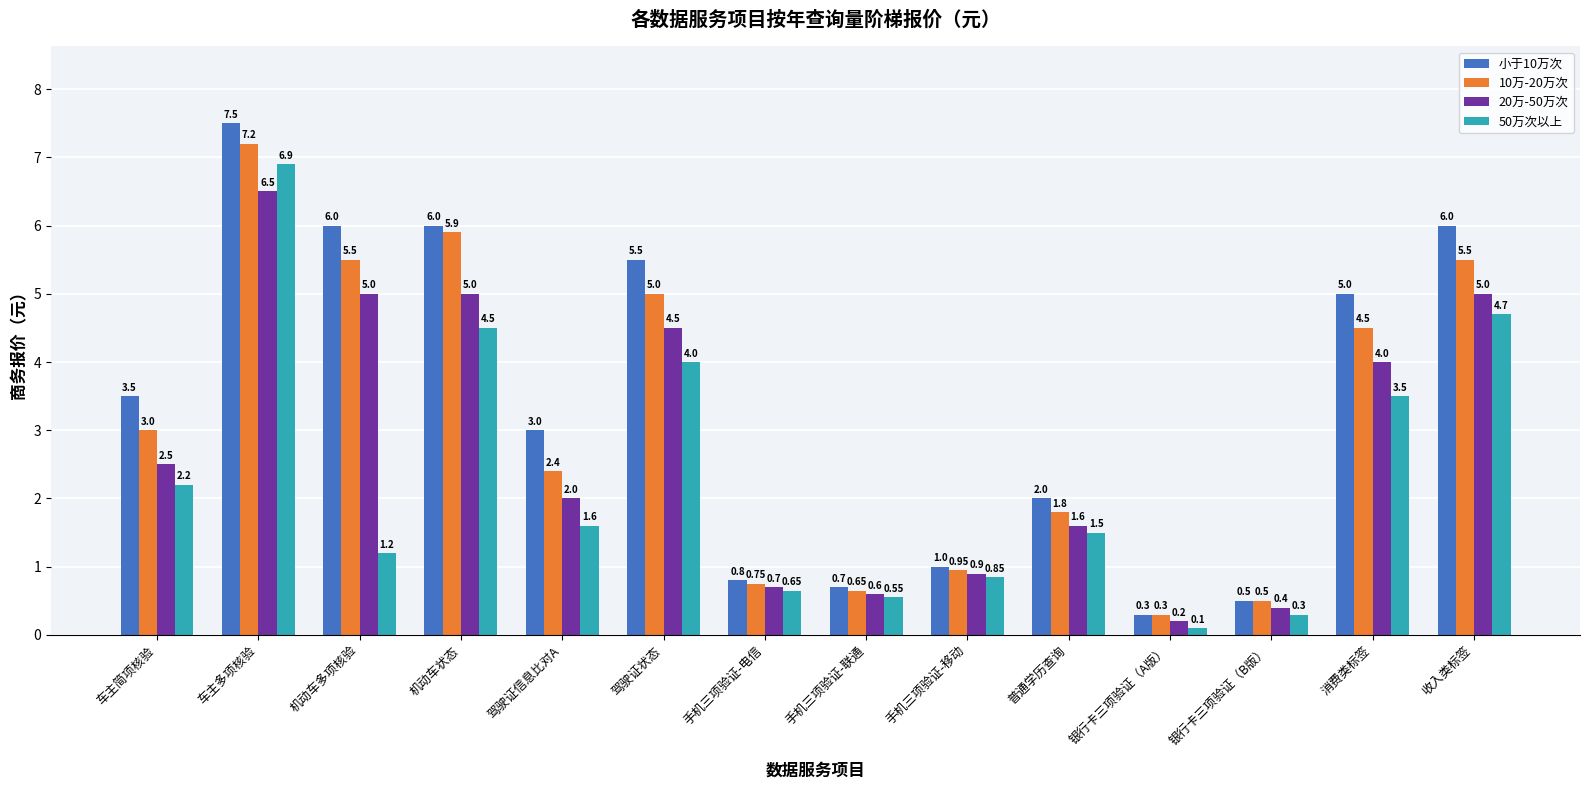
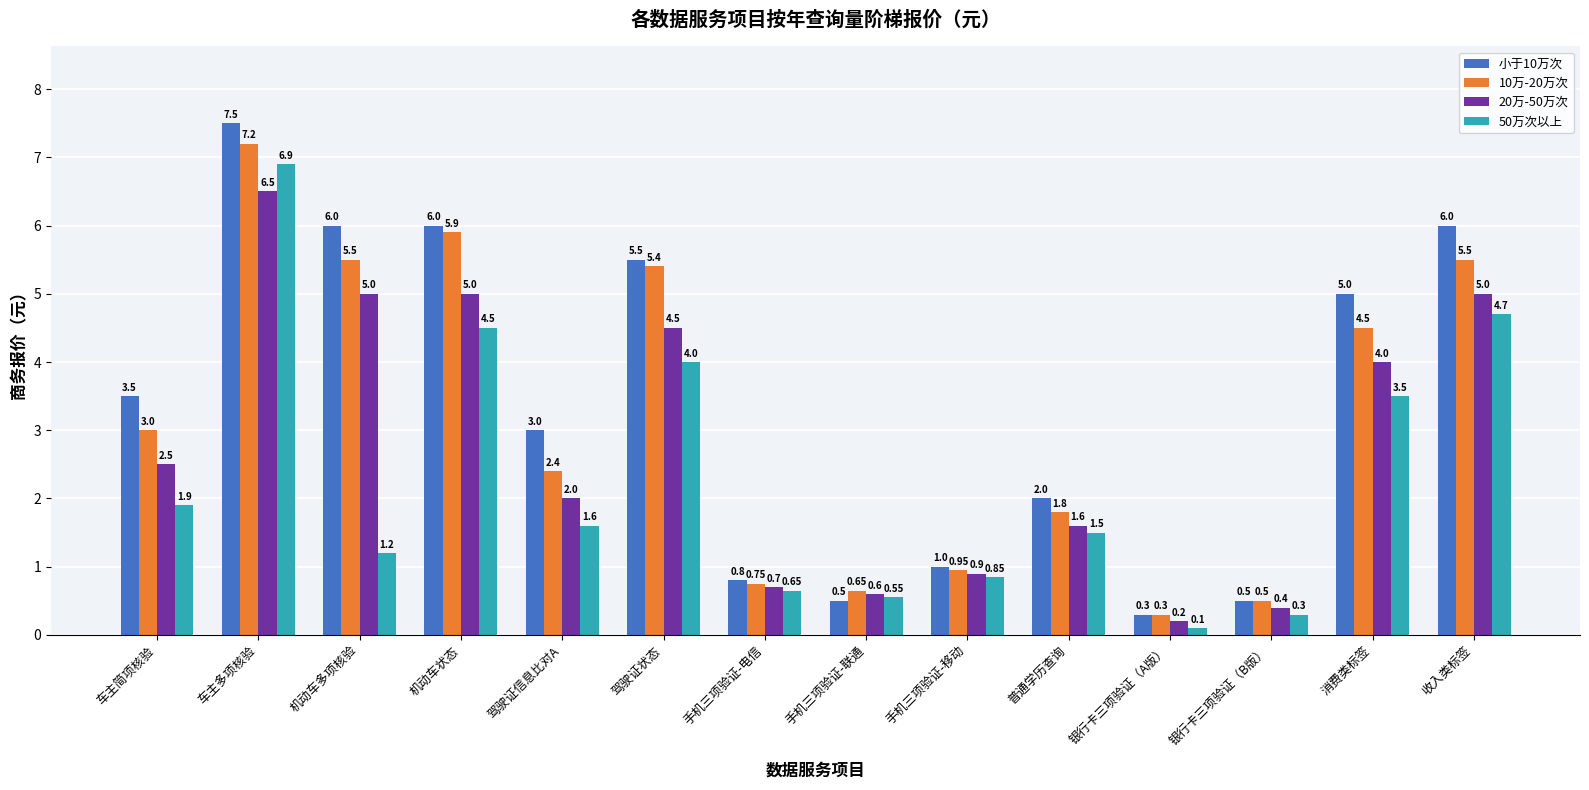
  {
    "小于10万次": {
      "车主简项核验": 3.5,
      "车主多项核验": 7.5,
      "机动车多项核验": 6.0,
      "机动车状态": 6.0,
      "驾驶证信息比对A": 3.0,
      "驾驶证状态": 5.5,
      "手机三项验证-电信": 0.8,
-     "手机三项验证-联通": 0.7,
+     "手机三项验证-联通": 0.5,
      "手机三项验证-移动": 1.0,
      "普通学历查询": 2.0,
      "银行卡三项验证（A版）": 0.3,
      "银行卡三项验证（B版）": 0.5,
      "消费类标签": 5.0,
      "收入类标签": 6.0
    },
    "10万-20万次": {
      "车主简项核验": 3.0,
      "车主多项核验": 7.2,
      "机动车多项核验": 5.5,
      "机动车状态": 5.9,
      "驾驶证信息比对A": 2.4,
-     "驾驶证状态": 5.0,
+     "驾驶证状态": 5.4,
      "手机三项验证-电信": 0.75,
      "手机三项验证-联通": 0.65,
      "手机三项验证-移动": 0.95,
      "普通学历查询": 1.8,
      "银行卡三项验证（A版）": 0.3,
      "银行卡三项验证（B版）": 0.5,
      "消费类标签": 4.5,
      "收入类标签": 5.5
    },
    "20万-50万次": {
      "车主简项核验": 2.5,
      "车主多项核验": 6.5,
      "机动车多项核验": 5.0,
      "机动车状态": 5.0,
      "驾驶证信息比对A": 2.0,
      "驾驶证状态": 4.5,
      "手机三项验证-电信": 0.7,
      "手机三项验证-联通": 0.6,
      "手机三项验证-移动": 0.9,
      "普通学历查询": 1.6,
      "银行卡三项验证（A版）": 0.2,
      "银行卡三项验证（B版）": 0.4,
      "消费类标签": 4.0,
      "收入类标签": 5.0
    },
    "50万次以上": {
-     "车主简项核验": 2.2,
+     "车主简项核验": 1.9,
      "车主多项核验": 6.9,
      "机动车多项核验": 1.2,
      "机动车状态": 4.5,
      "驾驶证信息比对A": 1.6,
      "驾驶证状态": 4.0,
      "手机三项验证-电信": 0.65,
      "手机三项验证-联通": 0.55,
      "手机三项验证-移动": 0.85,
      "普通学历查询": 1.5,
      "银行卡三项验证（A版）": 0.1,
      "银行卡三项验证（B版）": 0.3,
      "消费类标签": 3.5,
      "收入类标签": 4.7
    }
  }
